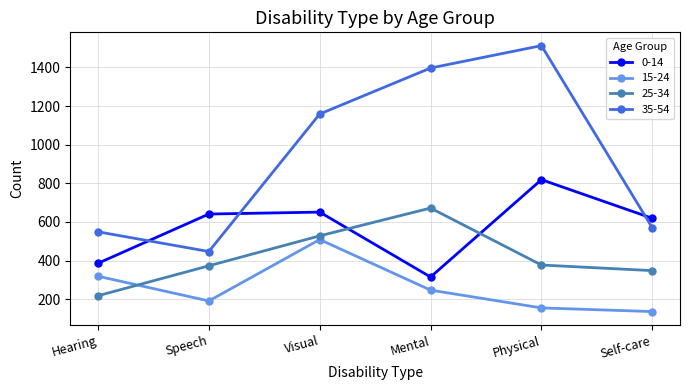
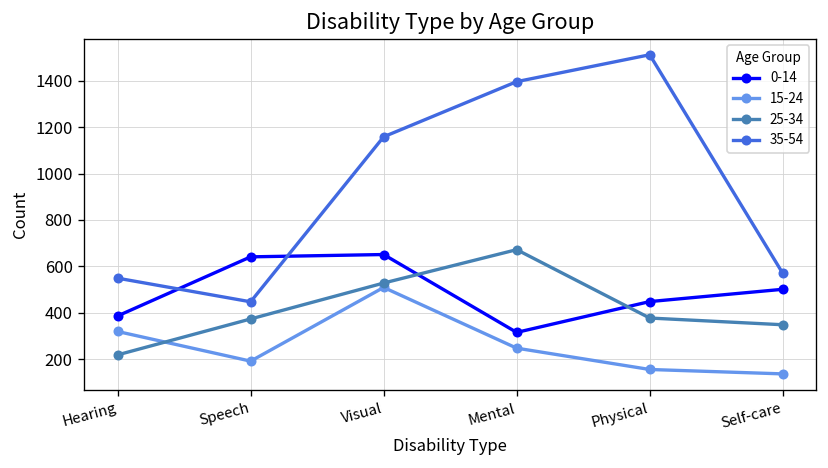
  {
    "0-14": {
      "Hearing": 390,
      "Speech": 640,
      "Visual": 650,
      "Mental": 320,
-     "Physical": 820,
-     "Self-care": 620
+     "Physical": 450,
+     "Self-care": 500
    }
  }
